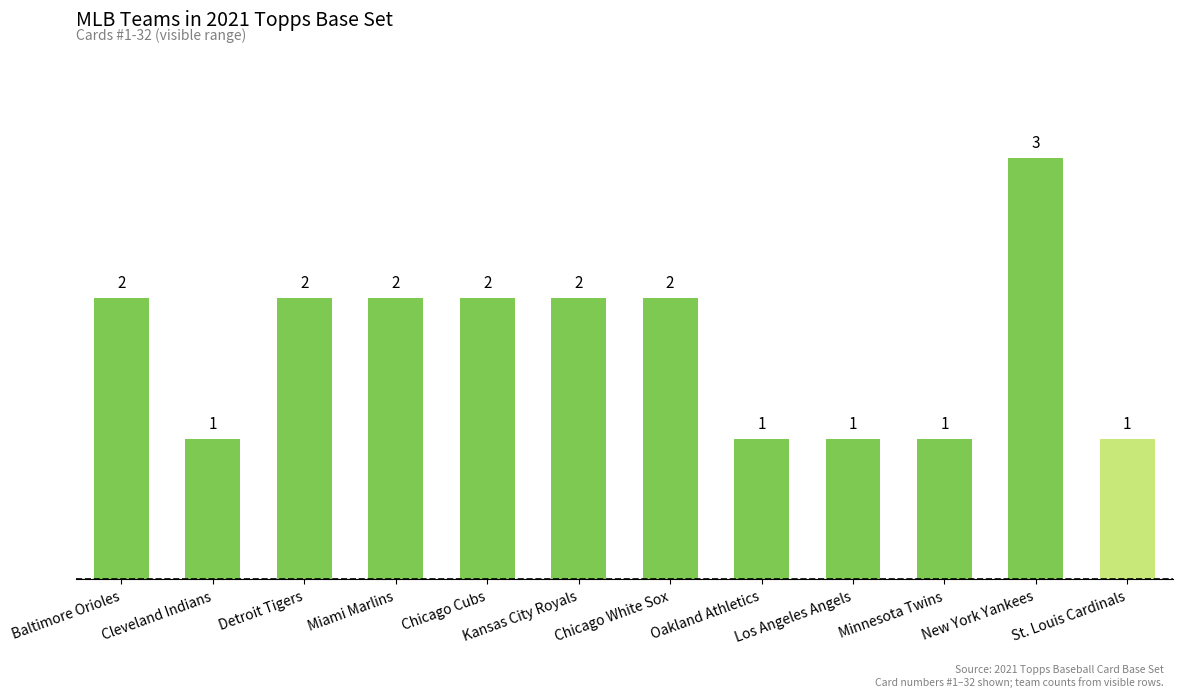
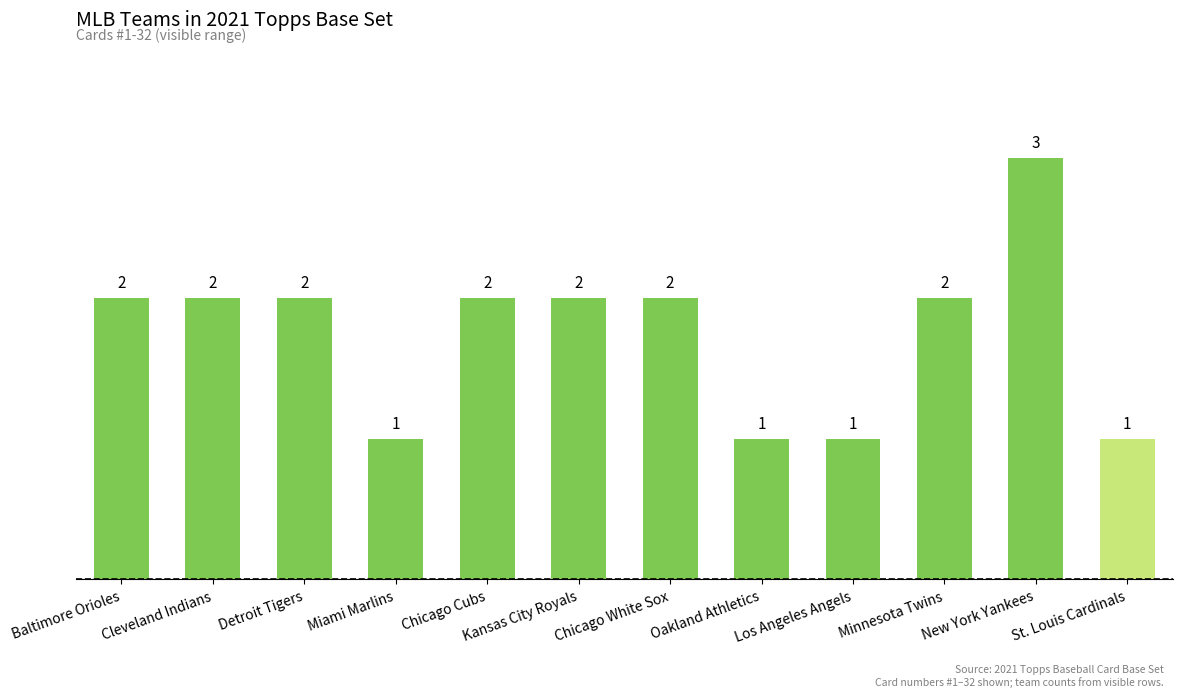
  {
    "Baltimore Orioles": 2,
-   "Cleveland Indians": 1,
+   "Cleveland Indians": 2,
    "Detroit Tigers": 2,
-   "Miami Marlins": 2,
+   "Miami Marlins": 1,
    "Chicago Cubs": 2,
    "Kansas City Royals": 2,
    "Chicago White Sox": 2,
    "Oakland Athletics": 1,
    "Los Angeles Angels": 1,
-   "Minnesota Twins": 1,
+   "Minnesota Twins": 2,
    "New York Yankees": 3,
    "St. Louis Cardinals": 1
  }
